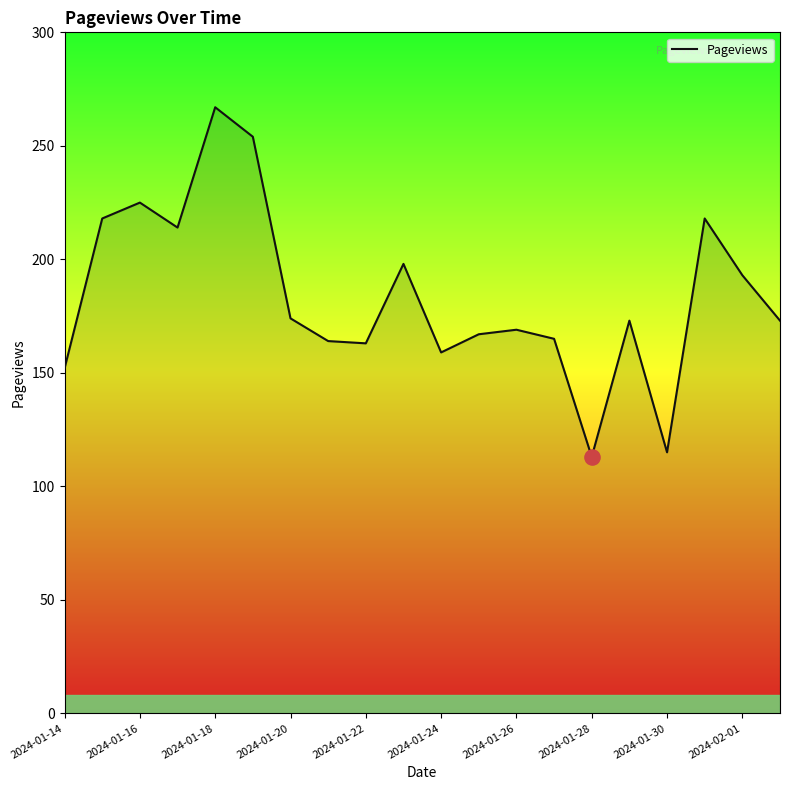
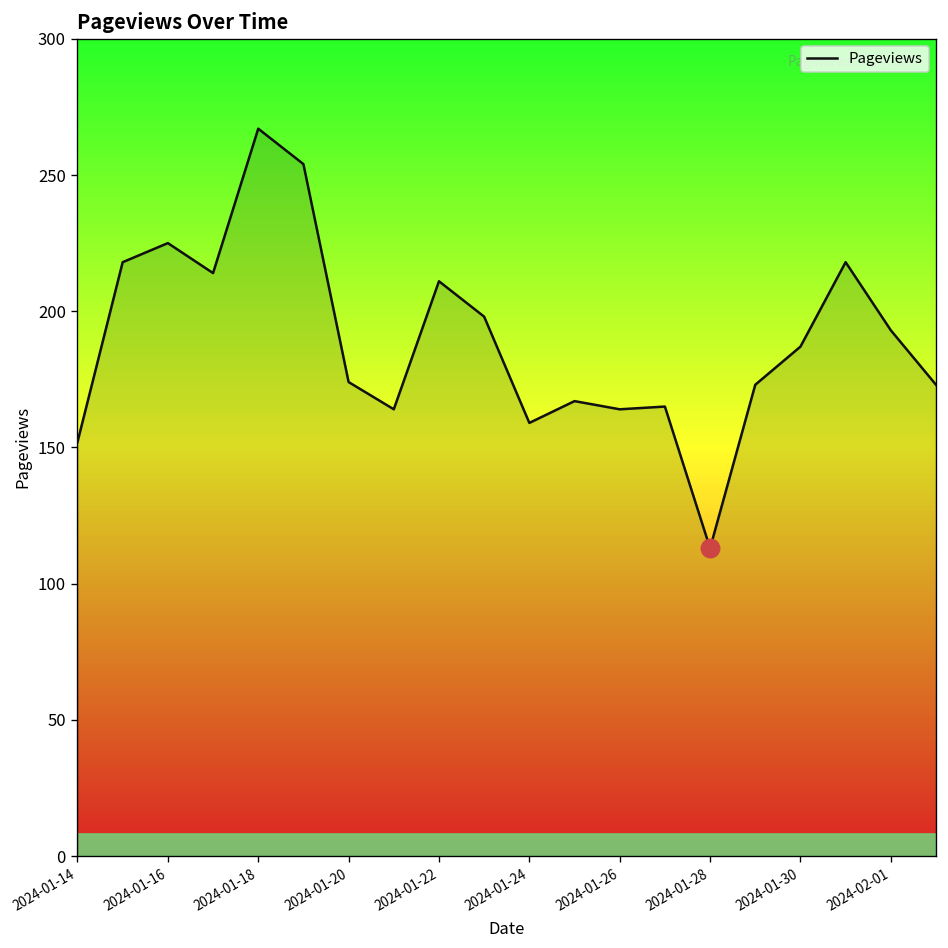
  {
    "Pageviews": {
      "2024-01-14": 152,
      "2024-01-16": 225,
      "2024-01-18": 267,
      "2024-01-20": 174,
-     "2024-01-22": 163,
+     "2024-01-22": 211,
      "2024-01-24": 159,
-     "2024-01-26": 169,
-     "2024-01-30": 115,
+     "2024-01-26": 164,
+     "2024-01-30": 187,
      "2024-02-01": 193
    }
  }
